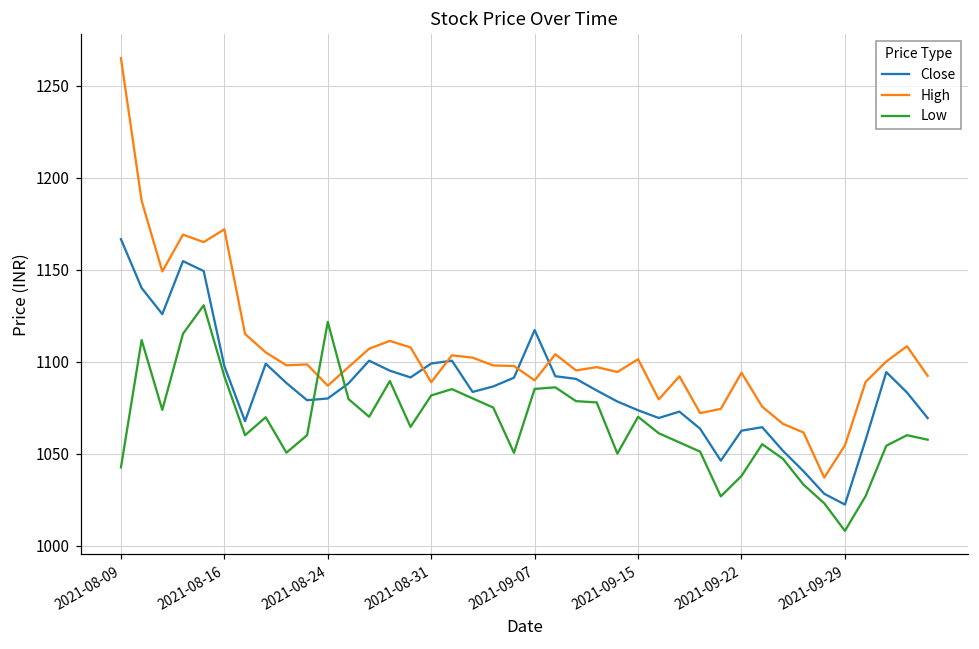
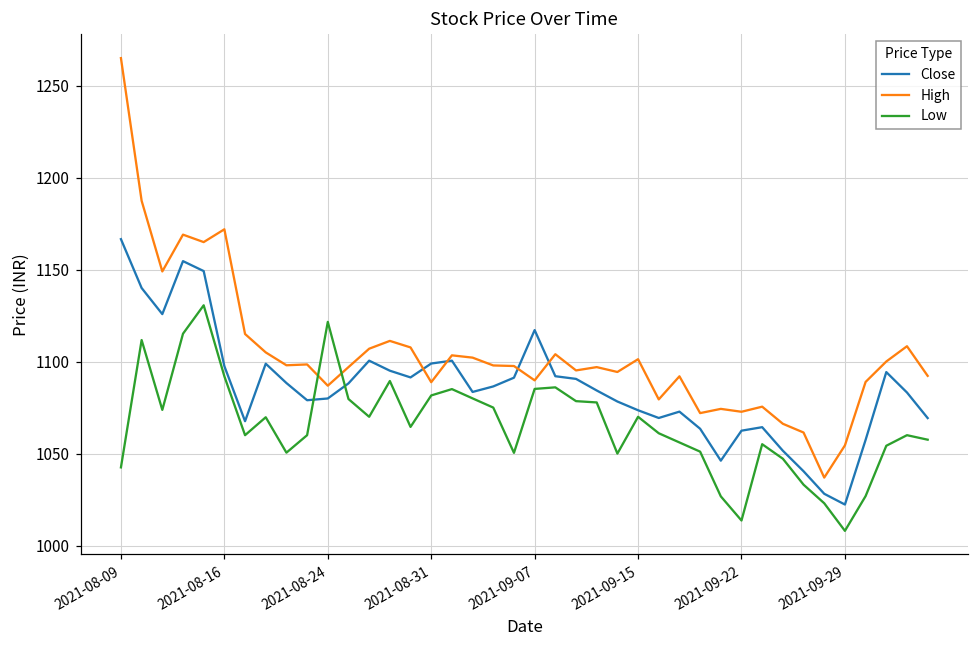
  {
    "Close": {
      "2021-08-09": 1167,
      "2021-08-16": 1098,
      "2021-08-24": 1080,
      "2021-08-31": 1099,
      "2021-09-07": 1117,
      "2021-09-15": 1074,
      "2021-09-22": 1062,
      "2021-09-29": 1022
    },
    "High": {
      "2021-08-09": 1265,
      "2021-08-16": 1172,
      "2021-08-24": 1087,
      "2021-08-31": 1089,
      "2021-09-07": 1090,
      "2021-09-15": 1101,
-     "2021-09-22": 1094,
+     "2021-09-22": 1073,
      "2021-09-29": 1054
    },
    "Low": {
      "2021-08-09": 1043,
      "2021-08-16": 1092,
      "2021-08-24": 1122,
      "2021-08-31": 1082,
      "2021-09-07": 1085,
      "2021-09-15": 1070,
-     "2021-09-22": 1038,
+     "2021-09-22": 1014,
      "2021-09-29": 1008
    }
  }
